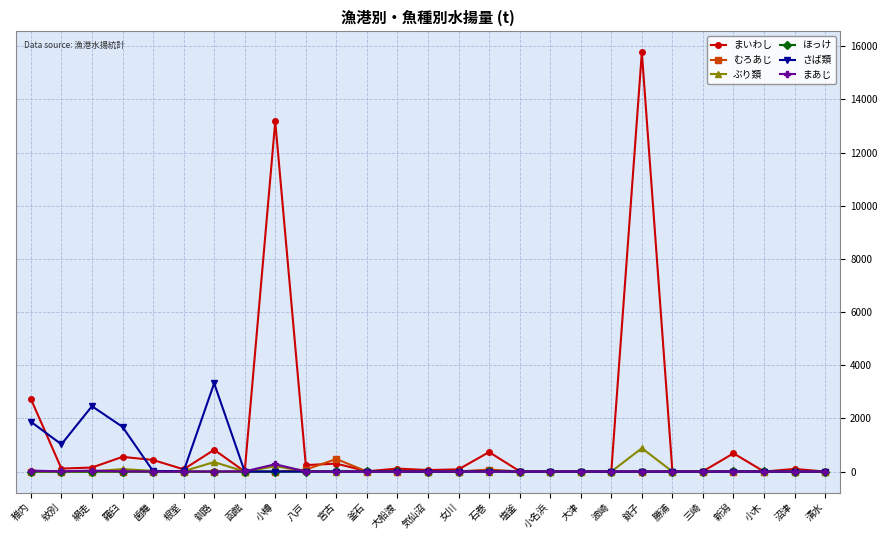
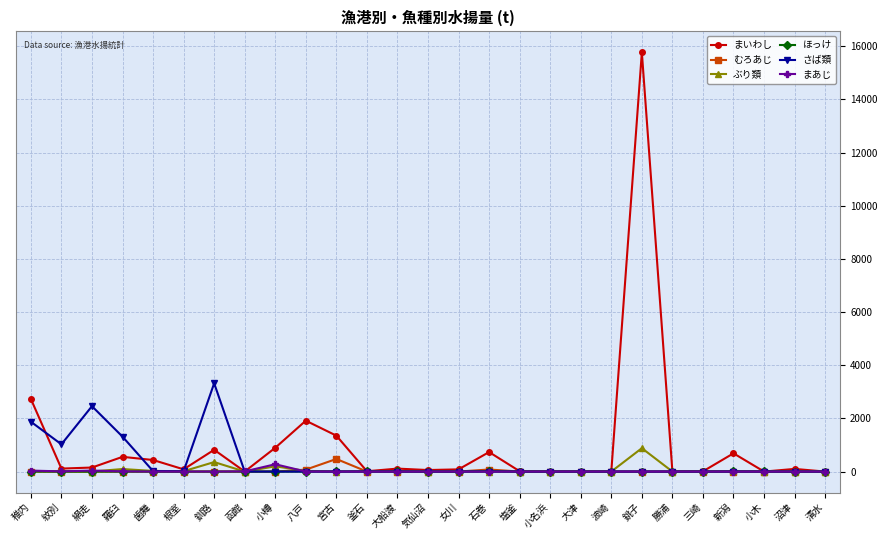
  {
    "まいわし": {
      "稚内": 2700,
      "紋別": 100,
      "網走": 200,
      "羅臼": 600,
      "歯舞": 400,
      "釧路": 800,
-     "小樽": 13200,
-     "八戸": 200,
-     "宮古": 300,
+     "小樽": 900,
+     "八戸": 1900,
+     "宮古": 1400,
      "大船渡": 100,
      "石巻": 700,
      "銚子": 15800,
      "新潟": 700,
      "沼津": 100
    },
    "むろあじ": {
      "宮古": 500
    },
    "ぶり類": {
      "釧路": 400,
      "銚子": 900
    },
    "さば類": {
      "稚内": 1900,
      "紋別": 1000,
      "網走": 2500,
-     "羅臼": 1700,
+     "羅臼": 1300,
      "釧路": 3300
    }
  }
